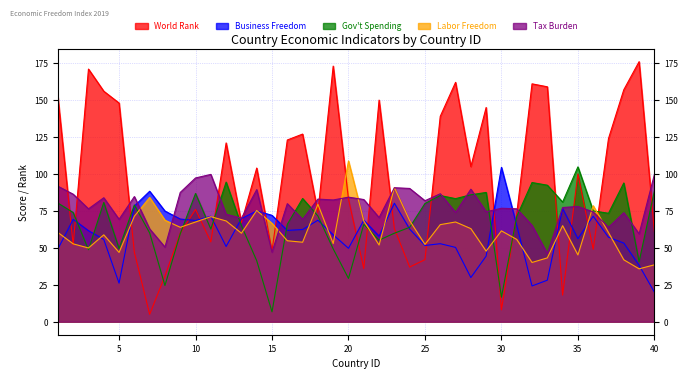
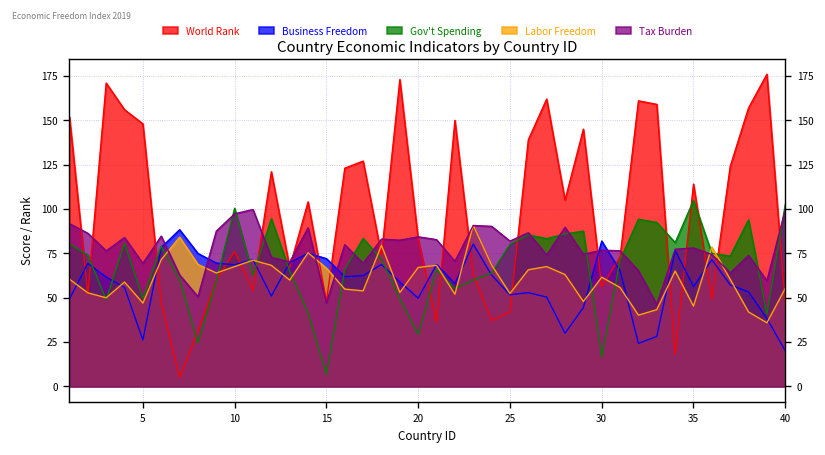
  {
    "World Rank": {
      "5": 148,
      "10": 76,
      "25": 42,
-     "30": 8,
-     "35": 100,
-     "40": 61
+     "30": 56,
+     "35": 114,
+     "40": 46
    },
    "Business Freedom": {
      "5": 26,
      "15": 72,
      "20": 50,
-     "30": 105,
+     "30": 82,
      "35": 56,
      "40": 20
    },
    "Gov't Spending": {
      "5": 50,
-     "10": 87,
+     "10": 100,
      "15": 7,
      "20": 29,
      "25": 80,
      "30": 17,
      "35": 105,
-     "40": 88
+     "40": 103
    },
    "Labor Freedom": {
      "5": 47,
      "15": 67,
-     "20": 109,
+     "20": 67,
      "30": 62,
      "35": 45,
-     "40": 39
+     "40": 55
    },
    "Tax Burden": {
      "5": 69,
      "10": 97,
      "25": 82,
      "30": 77,
      "35": 78,
      "40": 100
    }
  }
